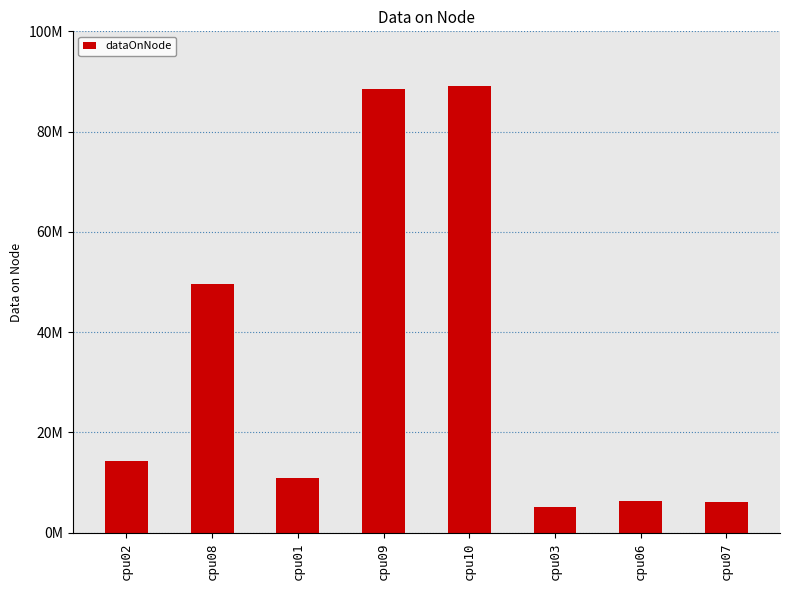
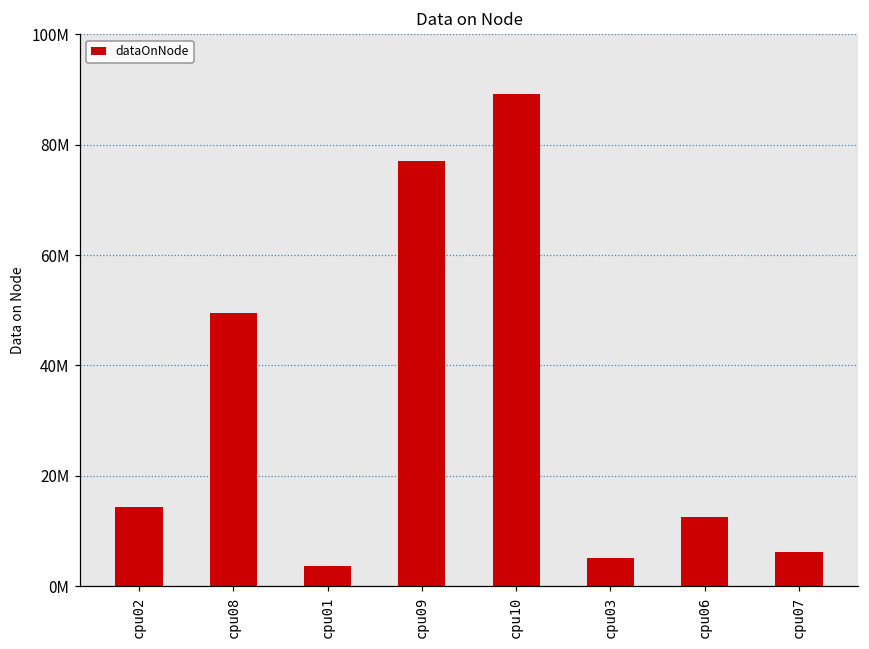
  {
    "cpu02": 14000000,
    "cpu08": 50000000,
-   "cpu01": 11000000,
-   "cpu09": 88000000,
+   "cpu01": 4000000,
+   "cpu09": 77000000,
    "cpu10": 89000000,
    "cpu03": 5000000,
-   "cpu06": 6000000,
+   "cpu06": 13000000,
    "cpu07": 6000000
  }
